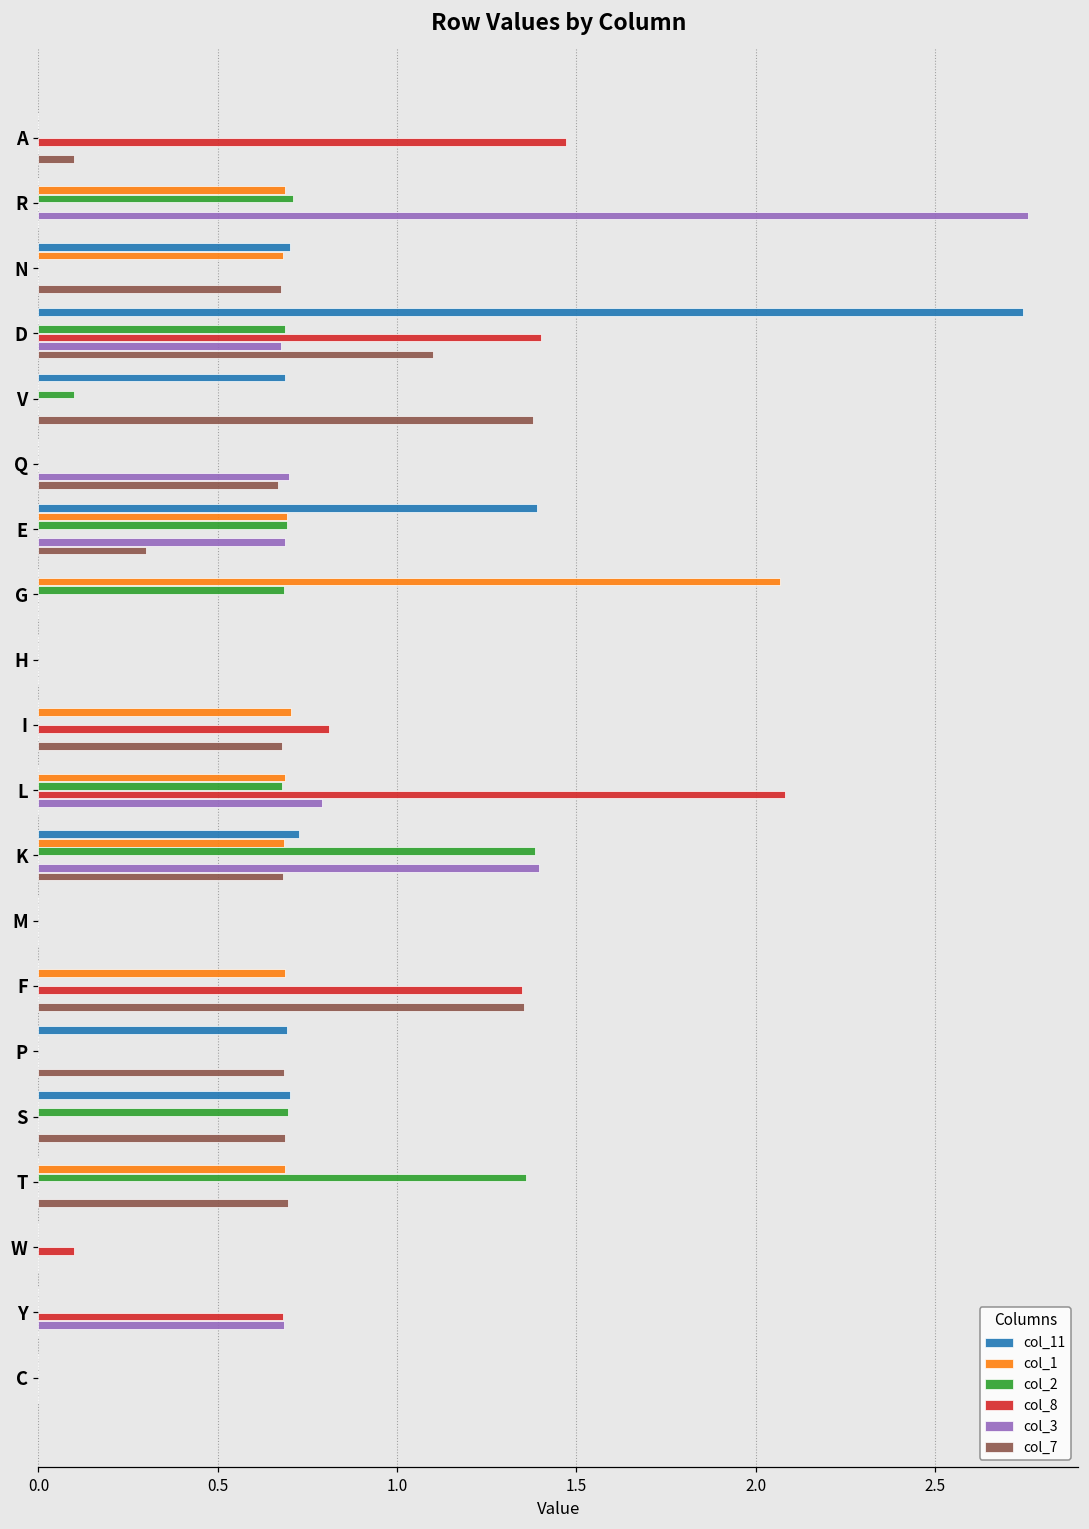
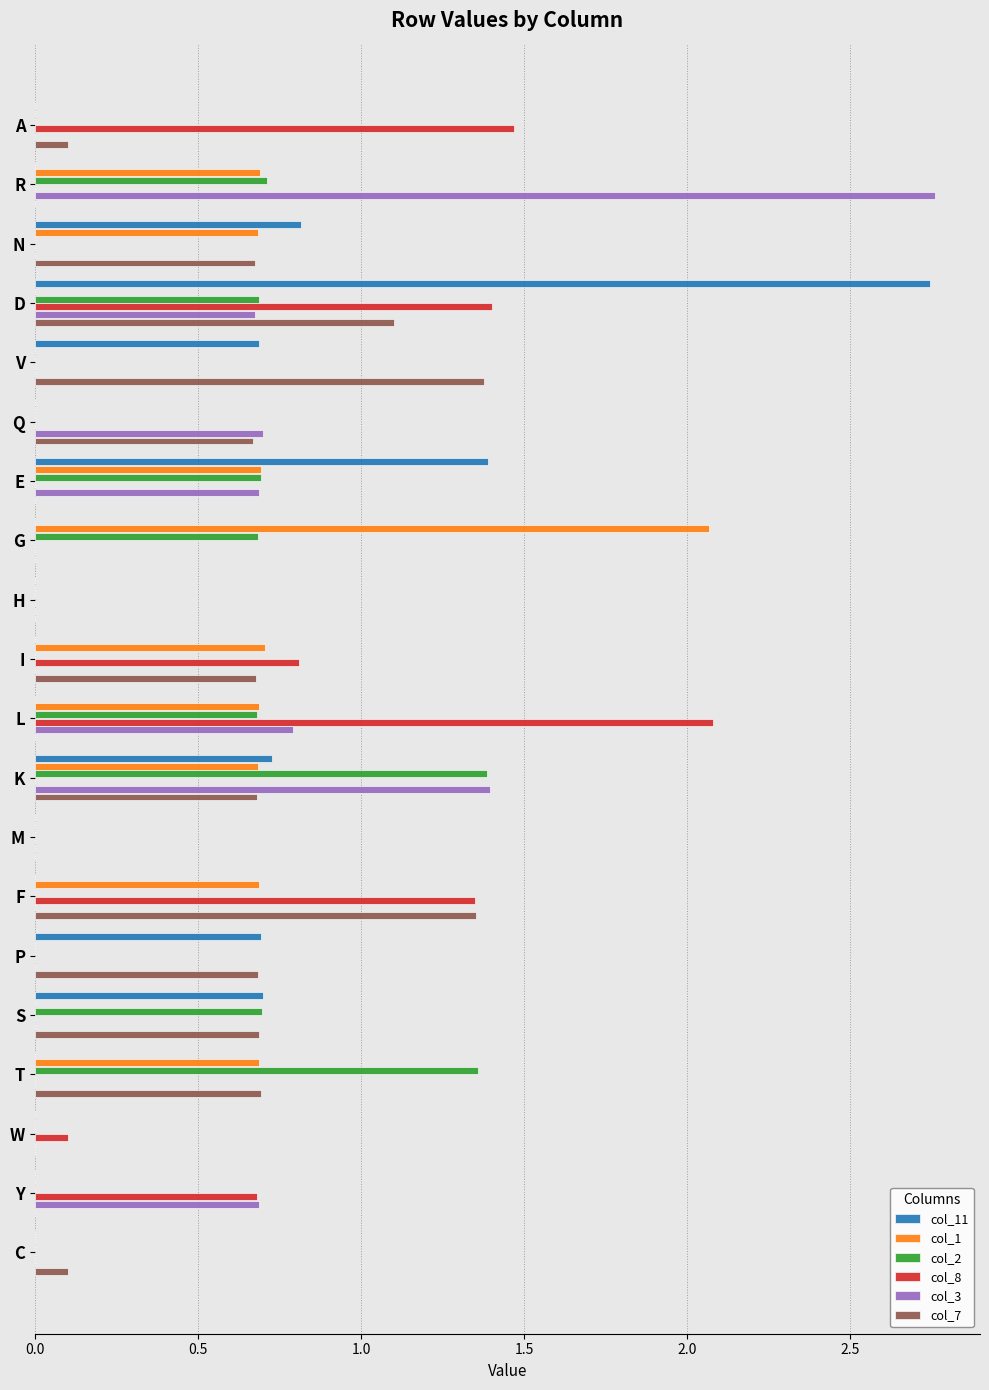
  {
    "col_11": {
      "A": 0.00,
      "R": 0.00,
-     "N": 0.70,
+     "N": 0.81,
      "D": 2.75,
      "V": 0.69,
      "Q": 0.00,
      "E": 1.39,
      "G": 0.00,
      "H": 0.00,
      "I": 0.00,
      "L": 0.00,
      "K": 0.73,
      "M": 0.00,
      "F": 0.00,
      "P": 0.69,
      "S": 0.70,
      "T": 0.00,
      "W": 0.00,
      "Y": 0.00,
      "C": 0.00
    },
    "col_1": {
      "A": 0.00,
      "R": 0.69,
      "N": 0.68,
      "D": 0.00,
      "V": 0.00,
      "Q": 0.00,
      "E": 0.69,
      "G": 2.07,
      "H": 0.00,
      "I": 0.70,
      "L": 0.69,
      "K": 0.68,
      "M": 0.00,
      "F": 0.69,
      "P": 0.00,
      "S": 0.00,
      "T": 0.69,
      "W": 0.00,
      "Y": 0.00,
      "C": 0.00
    },
    "col_2": {
      "A": 0.0,
      "R": 0.71,
      "N": 0.0,
      "D": 0.69,
-     "V": 0.1,
+     "V": 0.0,
      "Q": 0.0,
      "E": 0.69,
      "G": 0.68,
      "H": 0.0,
      "I": 0.0,
      "L": 0.68,
      "K": 1.39,
      "M": 0.0,
      "F": 0.0,
      "P": 0.0,
      "S": 0.7,
      "T": 1.36,
      "W": 0.0,
      "Y": 0.0,
      "C": 0.0
    },
    "col_8": {
      "A": 1.47,
      "R": 0.00,
      "N": 0.00,
      "D": 1.40,
      "V": 0.00,
      "Q": 0.00,
      "E": 0.00,
      "G": 0.00,
      "H": 0.00,
      "I": 0.81,
      "L": 2.08,
      "K": 0.00,
      "M": 0.00,
      "F": 1.35,
      "P": 0.00,
      "S": 0.00,
      "T": 0.00,
      "W": 0.10,
      "Y": 0.68,
      "C": 0.00
    },
    "col_3": {
      "A": 0.00,
      "R": 2.76,
      "N": 0.00,
      "D": 0.68,
      "V": 0.00,
      "Q": 0.70,
      "E": 0.69,
      "G": 0.00,
      "H": 0.00,
      "I": 0.00,
      "L": 0.79,
      "K": 1.40,
      "M": 0.00,
      "F": 0.00,
      "P": 0.00,
      "S": 0.00,
      "T": 0.00,
      "W": 0.00,
      "Y": 0.69,
      "C": 0.00
    },
    "col_7": {
      "A": 0.1,
      "R": 0.0,
      "N": 0.68,
      "D": 1.1,
      "V": 1.38,
      "Q": 0.67,
-     "E": 0.3,
+     "E": 0.0,
      "G": 0.0,
      "H": 0.0,
      "I": 0.68,
      "L": 0.0,
      "K": 0.68,
      "M": 0.0,
      "F": 1.35,
      "P": 0.68,
      "S": 0.69,
      "T": 0.7,
      "W": 0.0,
      "Y": 0.0,
-     "C": 0.0
+     "C": 0.1
    }
  }
